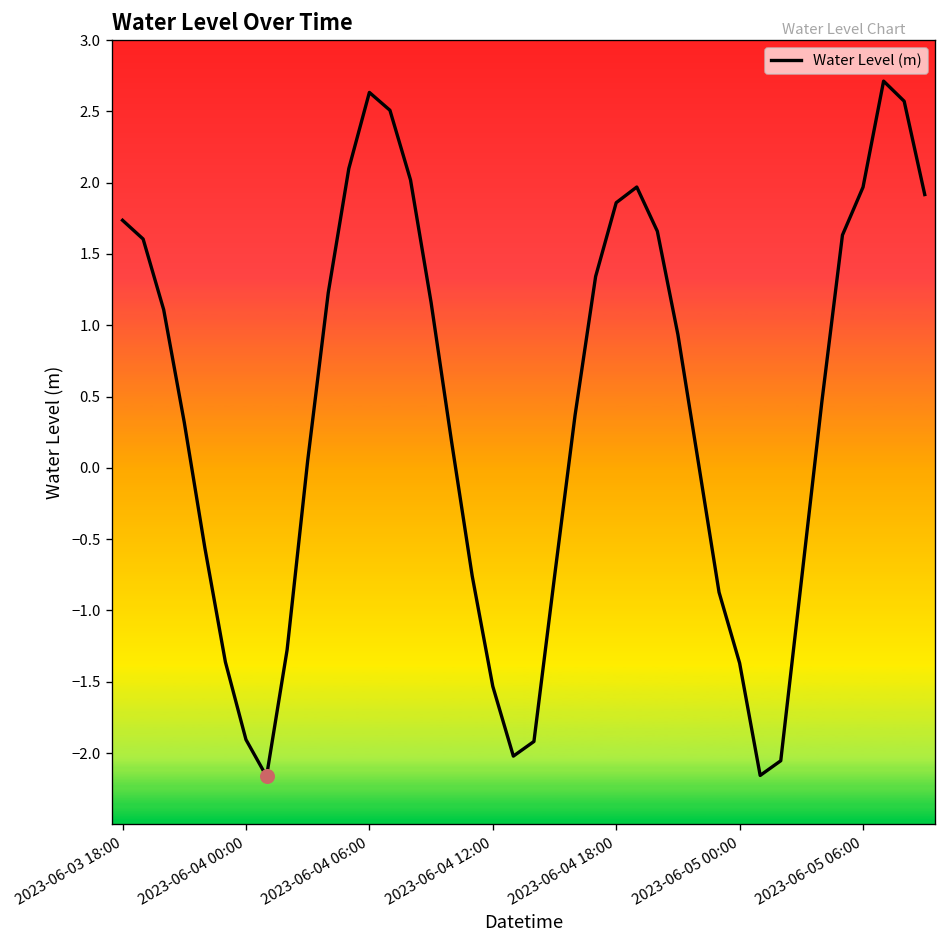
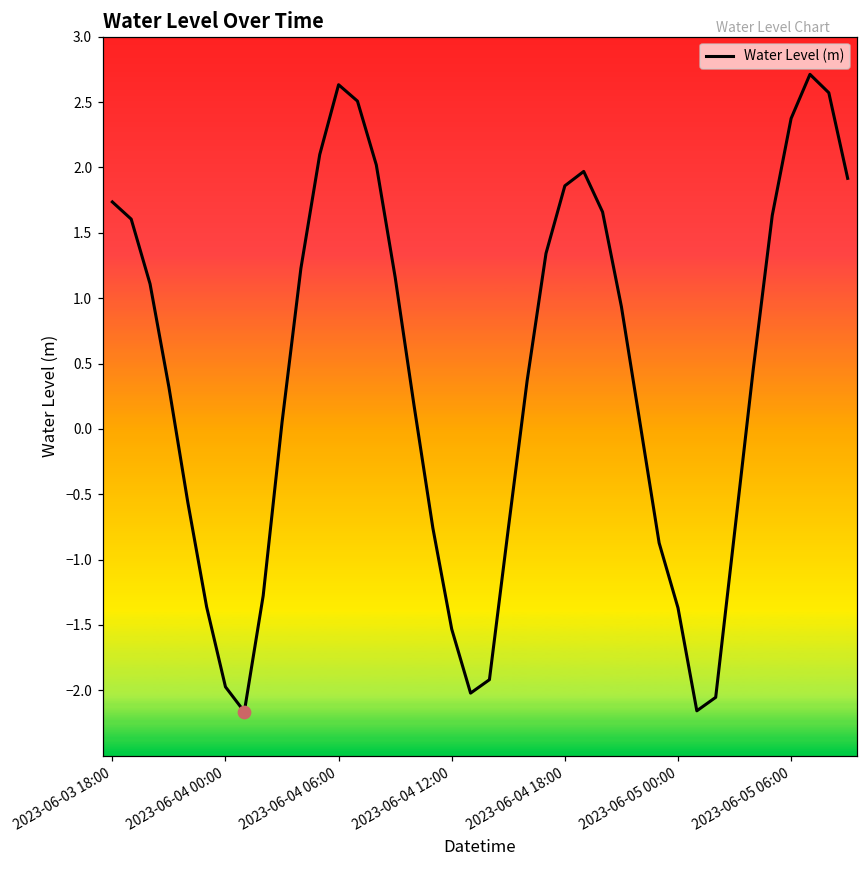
  {
    "Water Level (m)": {
      "2023-06-03 18:00": 1.74,
-     "2023-06-04 00:00": -1.91,
+     "2023-06-04 00:00": -1.97,
      "2023-06-04 06:00": 2.63,
      "2023-06-04 12:00": -1.53,
      "2023-06-04 18:00": 1.86,
      "2023-06-05 00:00": -1.37,
-     "2023-06-05 06:00": 1.97
+     "2023-06-05 06:00": 2.37
    }
  }
